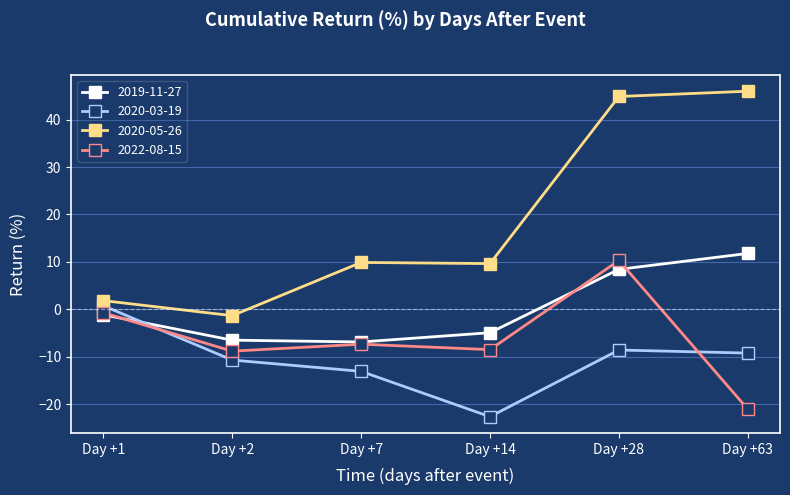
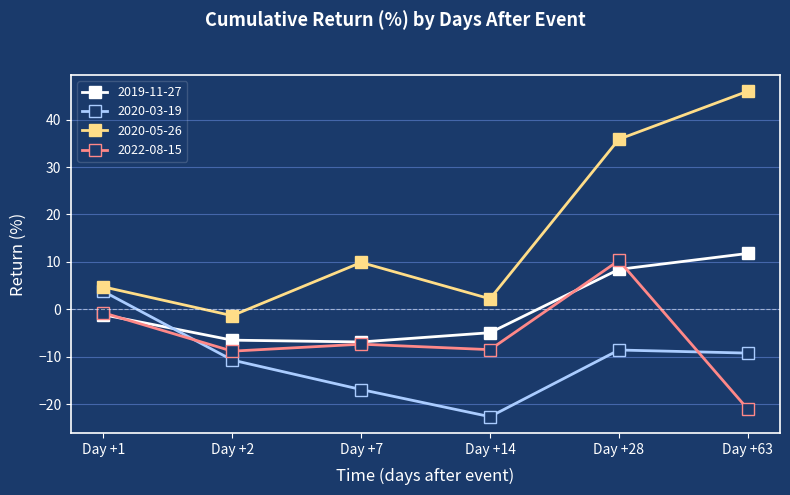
  {
    "2019-11-27": {
      "Day +2": -7,
      "Day +14": -5,
      "Day +28": 8,
      "Day +63": 12
    },
    "2020-03-19": {
-     "Day +1": 1,
+     "Day +1": 4,
      "Day +2": -11,
-     "Day +7": -13,
+     "Day +7": -17,
      "Day +14": -23,
      "Day +28": -9,
      "Day +63": -9
    },
    "2020-05-26": {
-     "Day +1": 2,
+     "Day +1": 5,
      "Day +2": -1,
      "Day +7": 10,
-     "Day +14": 10,
-     "Day +28": 45,
+     "Day +14": 2,
+     "Day +28": 36,
      "Day +63": 46
    },
    "2022-08-15": {
      "Day +2": -9,
      "Day +14": -9,
      "Day +28": 10,
      "Day +63": -21
    }
  }
